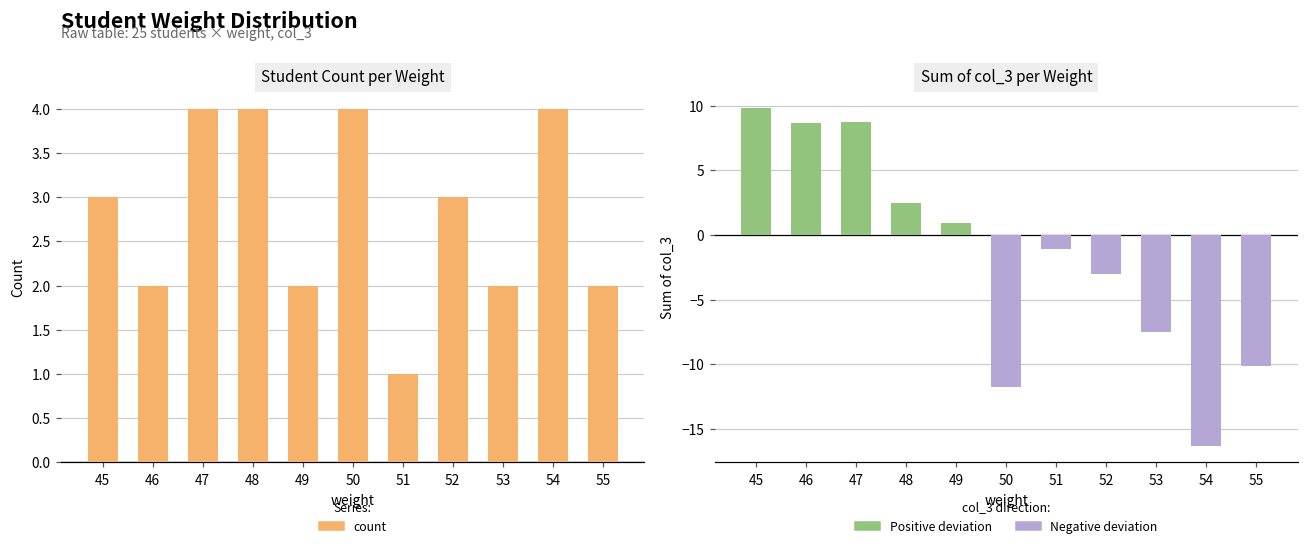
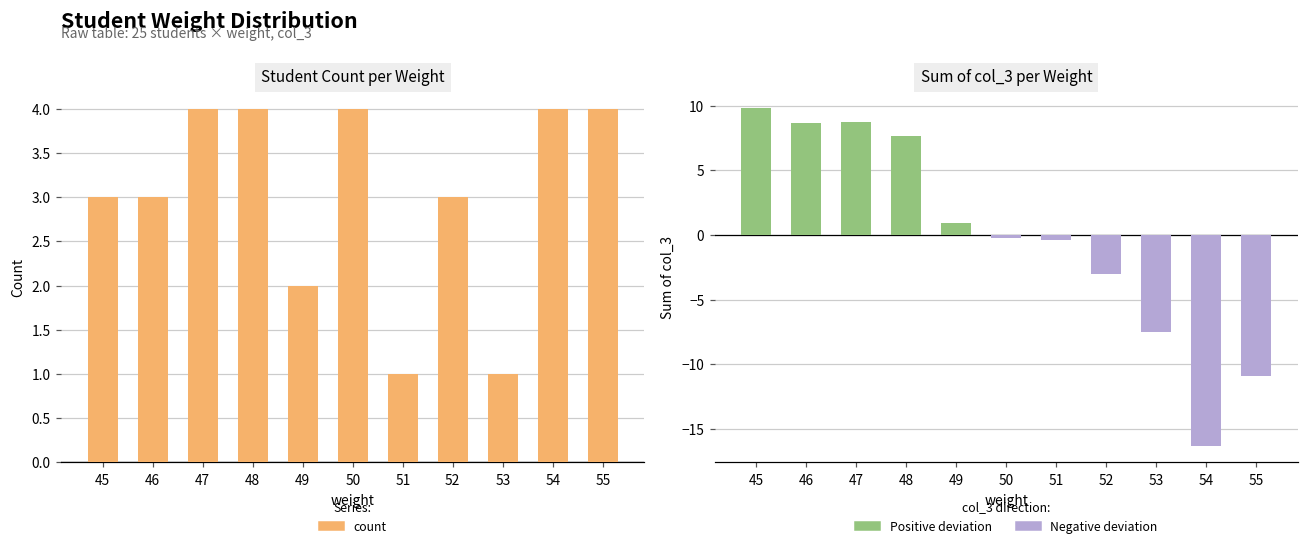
  {
    "Student Count per Weight": {
      "45": 3,
-     "46": 2,
+     "46": 3,
      "47": 4,
      "48": 4,
      "49": 2,
      "50": 4,
      "51": 1,
      "52": 3,
-     "53": 2,
+     "53": 1,
      "54": 4,
-     "55": 2
+     "55": 4
    },
    "Sum of col_3 per Weight": {
      "45": 9.8,
      "46": 8.7,
      "47": 8.8,
-     "48": 2.5,
+     "48": 7.7,
      "49": 0.9,
-     "50": -11.8,
-     "51": -1.1,
+     "50": -0.2,
+     "51": -0.4,
      "52": -3.0,
      "53": -7.5,
      "54": -16.3,
-     "55": -10.2
+     "55": -11.0
    }
  }
